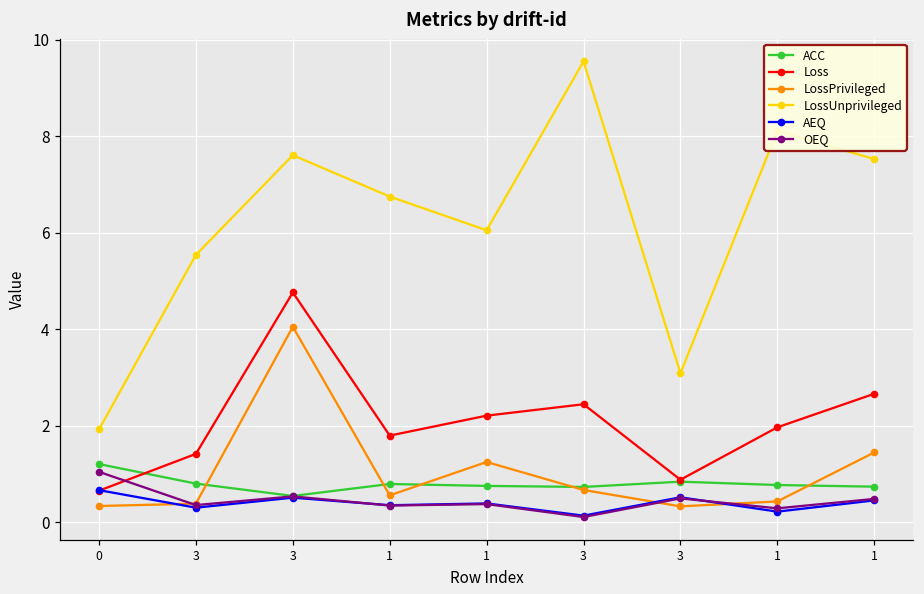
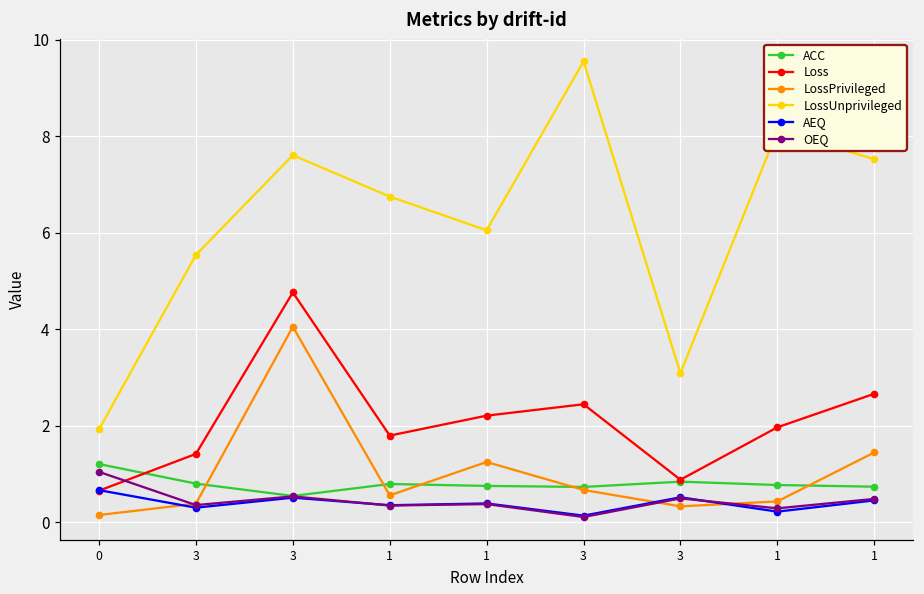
  {
    "ACC": {
      "0": 1.2
    },
    "LossPrivileged": {
-     "0": 0.3
+     "0": 0.1
    },
    "LossUnprivileged": {
      "0": 1.9
    },
    "OEQ": {
      "0": 1.0
    }
  }
